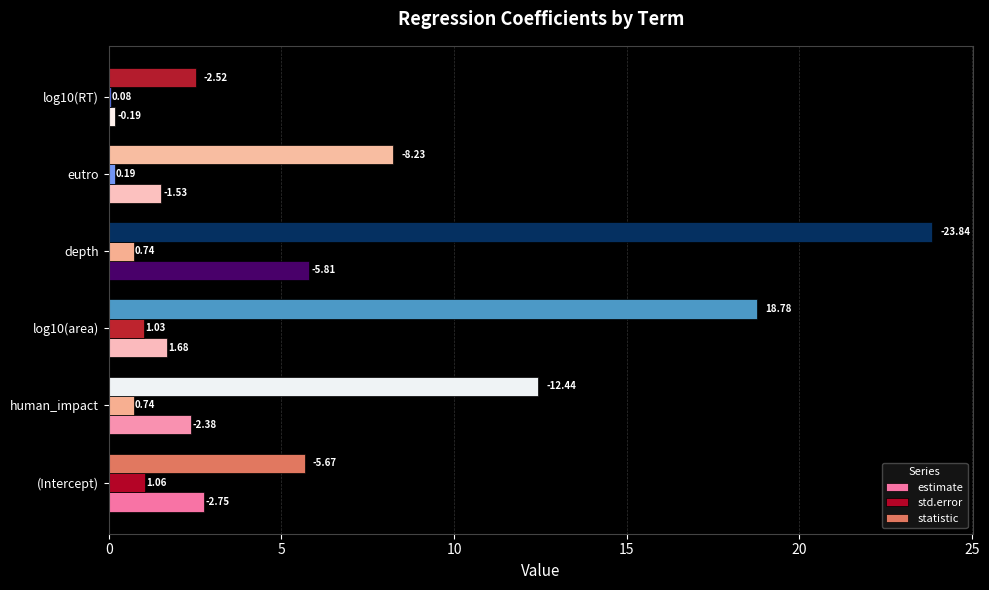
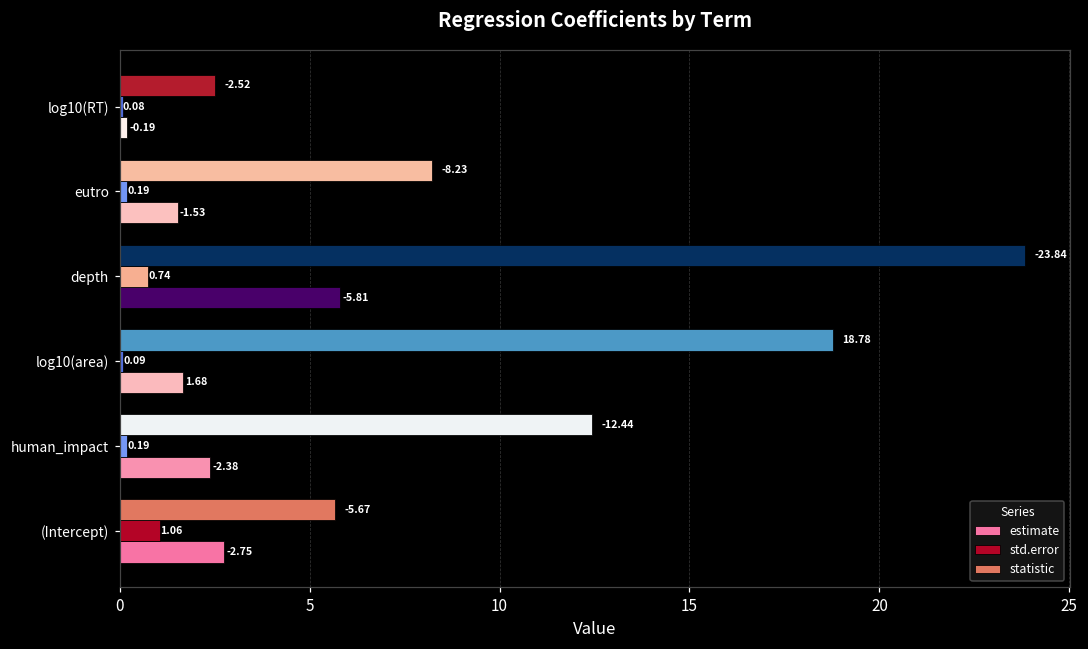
  {
    "estimate": {
      "log10(area)": 1.68
    },
    "std.error": {
      "log10(RT)": 0.08,
      "eutro": 0.19,
      "depth": 0.74,
-     "log10(area)": 1.03,
-     "human_impact": 0.74,
+     "log10(area)": 0.09,
+     "human_impact": 0.19,
      "(Intercept)": 1.06
    },
    "statistic": {
      "log10(area)": 18.78
    }
  }
